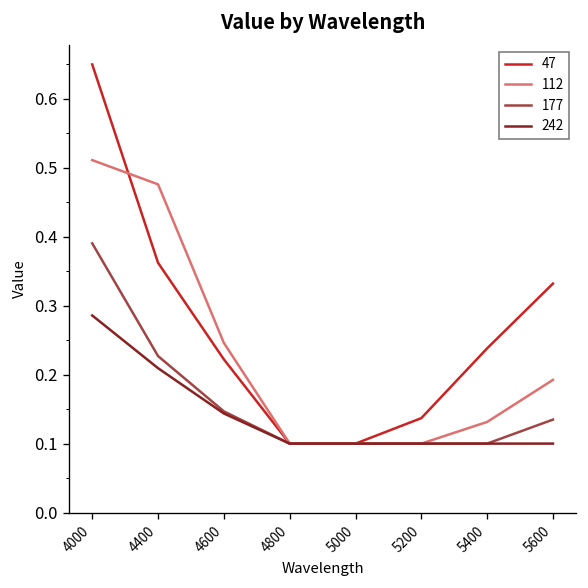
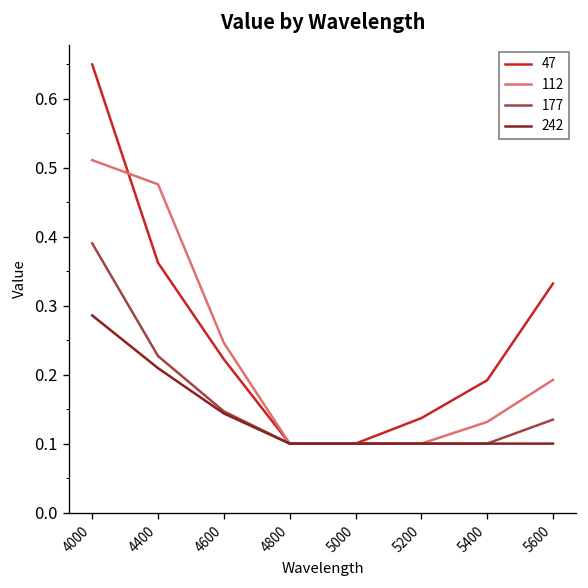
  {
    "47": {
      "4000": 0.65,
      "4400": 0.36,
      "4600": 0.22,
      "5200": 0.14,
-     "5400": 0.24,
+     "5400": 0.19,
      "5600": 0.33
    },
    "112": {
      "4000": 0.51,
      "4400": 0.48,
      "4600": 0.25,
      "5400": 0.13,
      "5600": 0.19
    }
  }
